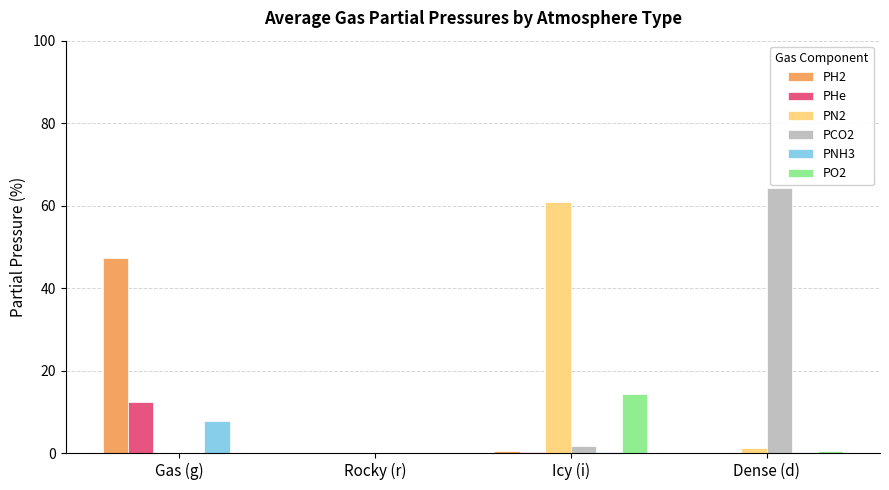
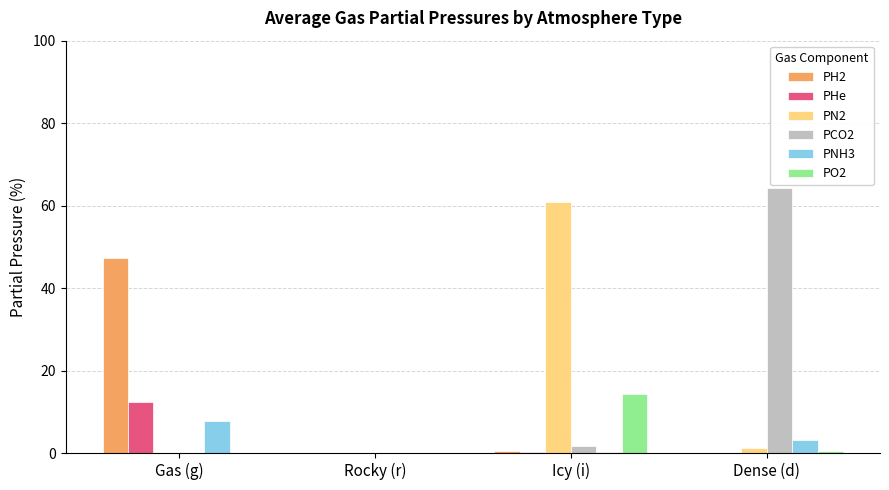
  {
    "PHe": {
      "Gas (g)": 12,
      "Rocky (r)": 0,
      "Dense (d)": 0
    },
    "PCO2": {
      "Gas (g)": 0,
      "Rocky (r)": 0,
      "Icy (i)": 2,
      "Dense (d)": 64
    },
    "PNH3": {
      "Gas (g)": 8,
      "Rocky (r)": 0,
-     "Dense (d)": 0
+     "Dense (d)": 3
    },
    "PO2": {
      "Gas (g)": 0,
      "Icy (i)": 14
    }
  }
